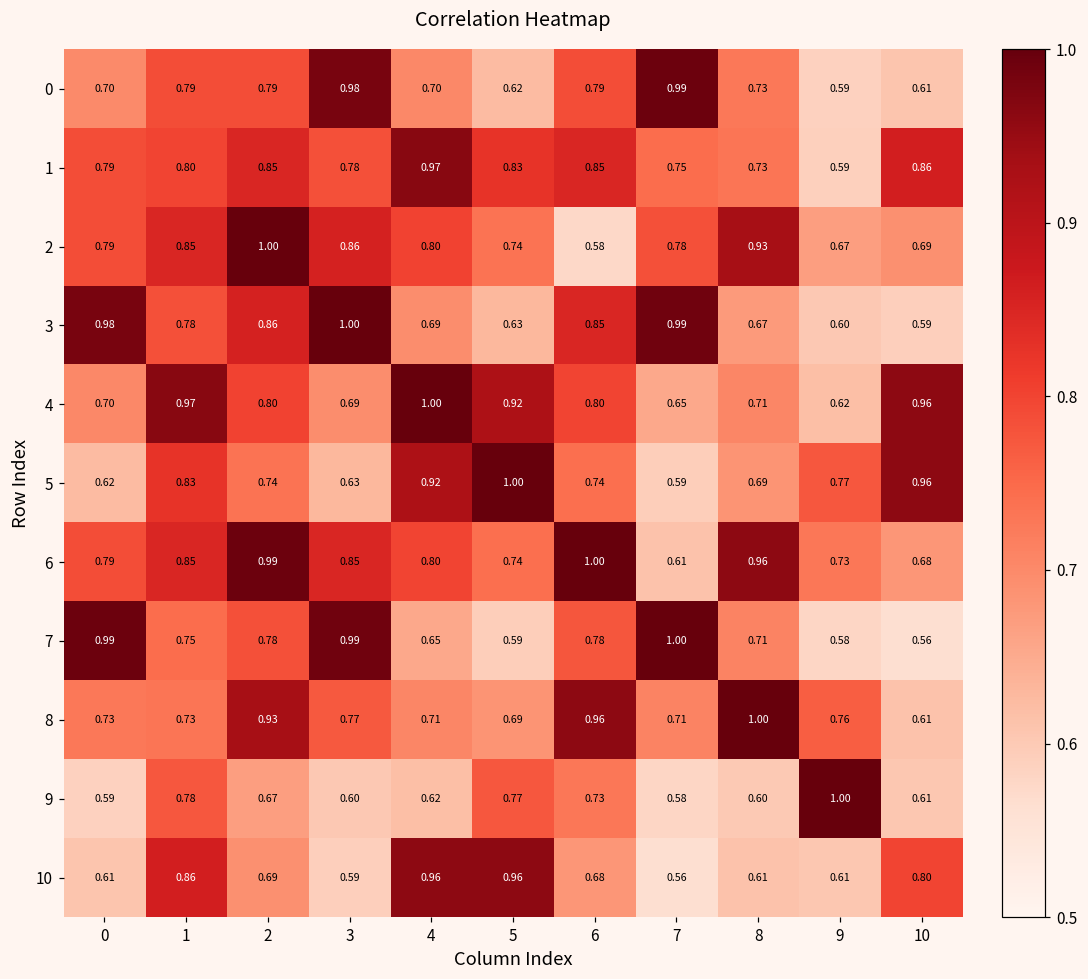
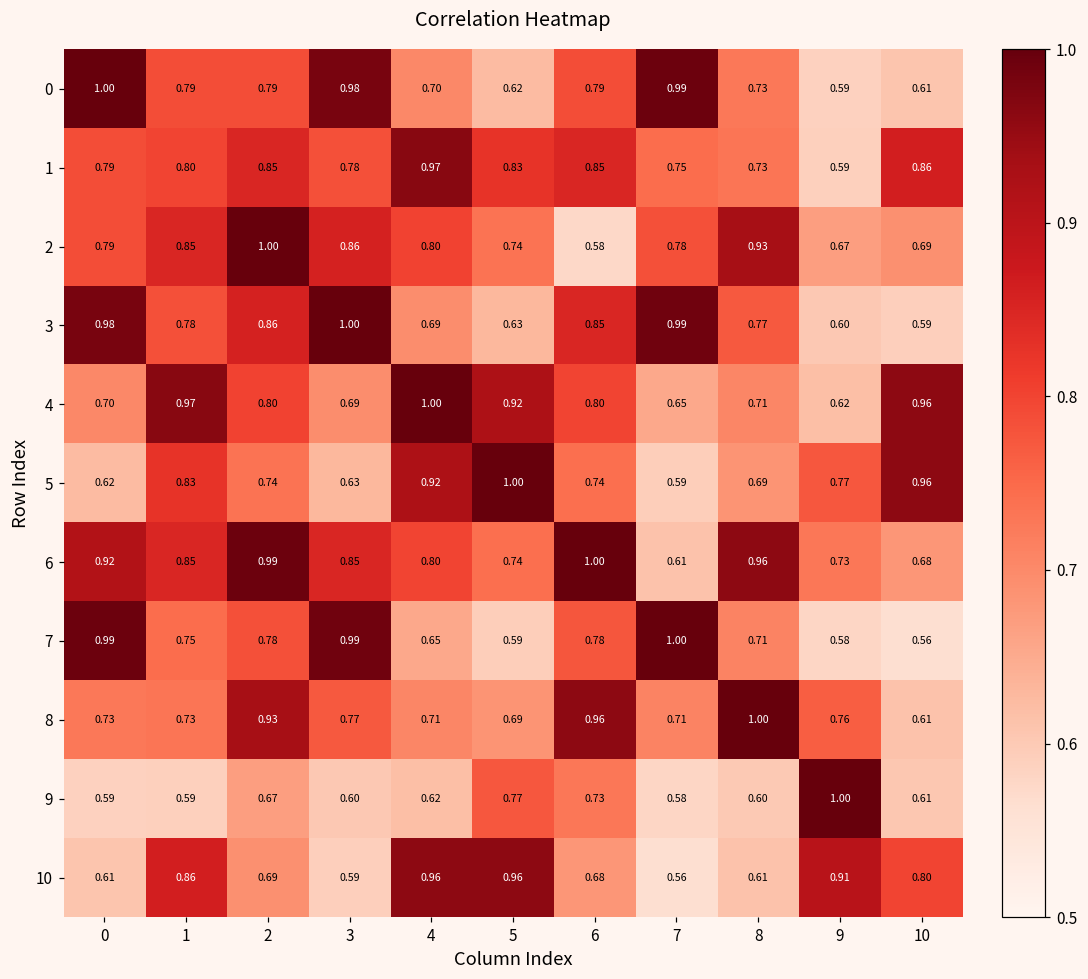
  {
    "0": {
-     "0": 0.70,
+     "0": 1.00,
      "1": 0.79,
      "2": 0.79,
      "3": 0.98,
      "4": 0.70,
      "5": 0.62,
      "6": 0.79,
      "7": 0.99,
      "8": 0.73,
      "9": 0.59,
      "10": 0.61
    },
    "1": {
      "0": 0.79,
      "1": 0.80,
      "2": 0.85,
      "3": 0.78,
      "4": 0.97,
      "5": 0.83,
      "6": 0.85,
      "7": 0.75,
      "8": 0.73,
      "9": 0.59,
      "10": 0.86
    },
    "2": {
      "0": 0.79,
      "1": 0.85,
      "2": 1.00,
      "3": 0.86,
      "4": 0.80,
      "5": 0.74,
      "6": 0.58,
      "7": 0.78,
      "8": 0.93,
      "9": 0.67,
      "10": 0.69
    },
    "3": {
      "0": 0.98,
      "1": 0.78,
      "2": 0.86,
      "3": 1.00,
      "4": 0.69,
      "5": 0.63,
      "6": 0.85,
      "7": 0.99,
-     "8": 0.67,
+     "8": 0.77,
      "9": 0.60,
      "10": 0.59
    },
    "4": {
      "0": 0.70,
      "1": 0.97,
      "2": 0.80,
      "3": 0.69,
      "4": 1.00,
      "5": 0.92,
      "6": 0.80,
      "7": 0.65,
      "8": 0.71,
      "9": 0.62,
      "10": 0.96
    },
    "5": {
      "0": 0.62,
      "1": 0.83,
      "2": 0.74,
      "3": 0.63,
      "4": 0.92,
      "5": 1.00,
      "6": 0.74,
      "7": 0.59,
      "8": 0.69,
      "9": 0.77,
      "10": 0.96
    },
    "6": {
-     "0": 0.79,
+     "0": 0.92,
      "1": 0.85,
      "2": 0.99,
      "3": 0.85,
      "4": 0.80,
      "5": 0.74,
      "6": 1.00,
      "7": 0.61,
      "8": 0.96,
      "9": 0.73,
      "10": 0.68
    },
    "7": {
      "0": 0.99,
      "1": 0.75,
      "2": 0.78,
      "3": 0.99,
      "4": 0.65,
      "5": 0.59,
      "6": 0.78,
      "7": 1.00,
      "8": 0.71,
      "9": 0.58,
      "10": 0.56
    },
    "8": {
      "0": 0.73,
      "1": 0.73,
      "2": 0.93,
      "3": 0.77,
      "4": 0.71,
      "5": 0.69,
      "6": 0.96,
      "7": 0.71,
      "8": 1.00,
      "9": 0.76,
      "10": 0.61
    },
    "9": {
      "0": 0.59,
-     "1": 0.78,
+     "1": 0.59,
      "2": 0.67,
      "3": 0.60,
      "4": 0.62,
      "5": 0.77,
      "6": 0.73,
      "7": 0.58,
      "8": 0.60,
      "9": 1.00,
      "10": 0.61
    },
    "10": {
      "0": 0.61,
      "1": 0.86,
      "2": 0.69,
      "3": 0.59,
      "4": 0.96,
      "5": 0.96,
      "6": 0.68,
      "7": 0.56,
      "8": 0.61,
-     "9": 0.61,
+     "9": 0.91,
      "10": 0.80
    }
  }
